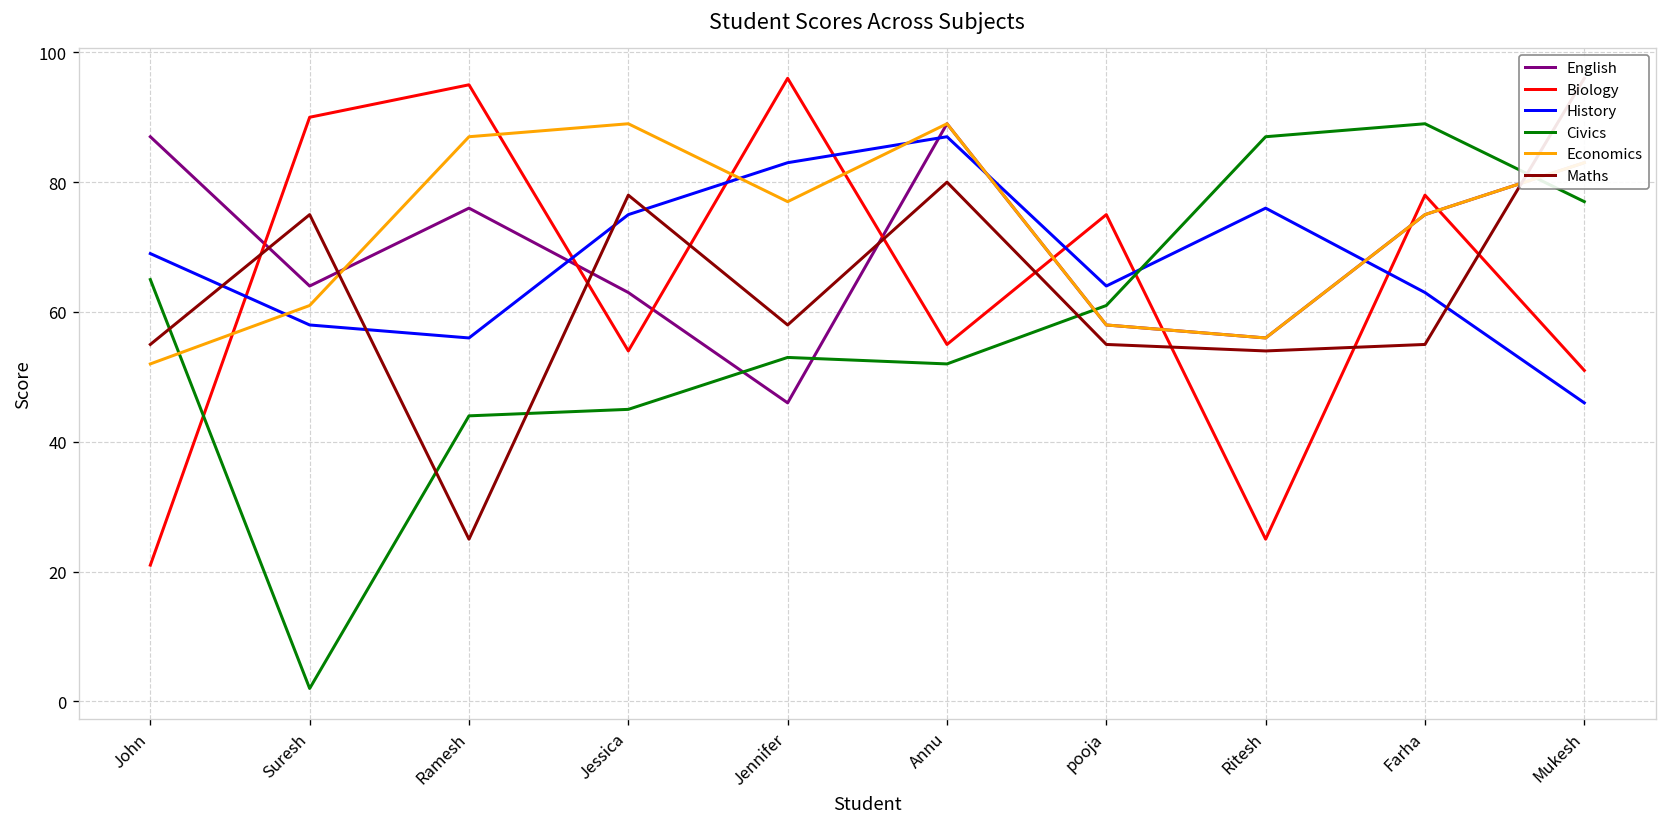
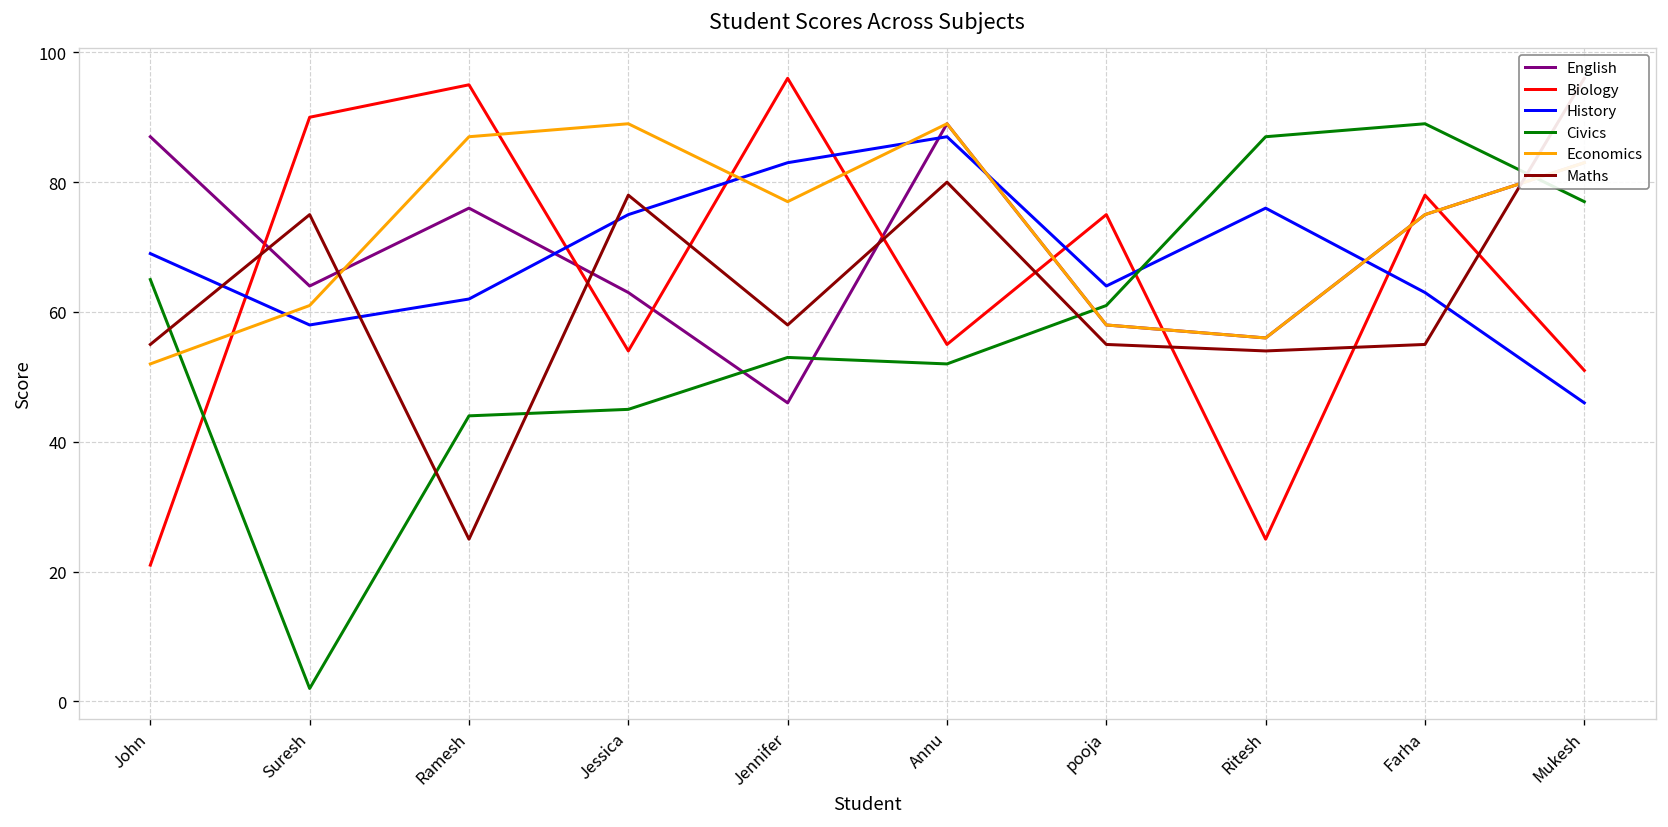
  {
    "English": {
      "John": 87,
      "Suresh": 64,
      "Ramesh": 76,
      "Jessica": 63,
      "Jennifer": 46
    },
    "Biology": {
      "John": 21,
      "Suresh": 90,
      "Ramesh": 95,
      "Jessica": 54,
      "Jennifer": 96,
      "Annu": 55,
      "pooja": 75,
      "Ritesh": 25,
      "Farha": 78,
      "Mukesh": 51
    },
    "History": {
      "John": 69,
      "Suresh": 58,
-     "Ramesh": 56,
+     "Ramesh": 62,
      "Jessica": 75,
      "Jennifer": 83,
      "Annu": 87,
      "pooja": 64,
      "Ritesh": 76,
      "Farha": 63,
      "Mukesh": 46
    },
    "Civics": {
      "John": 65,
      "Suresh": 2,
      "Ramesh": 44,
      "Jessica": 45,
      "Jennifer": 53,
      "Annu": 52,
      "pooja": 61,
      "Ritesh": 87,
      "Farha": 89,
      "Mukesh": 77
    },
    "Economics": {
      "John": 52,
      "Suresh": 61,
      "Ramesh": 87,
      "Jessica": 89,
      "Jennifer": 77
    },
    "Maths": {
      "John": 55,
      "Suresh": 75,
      "Ramesh": 25,
      "Jessica": 78,
      "Jennifer": 58,
      "Annu": 80,
      "pooja": 55,
      "Ritesh": 54,
      "Farha": 55
    }
  }
